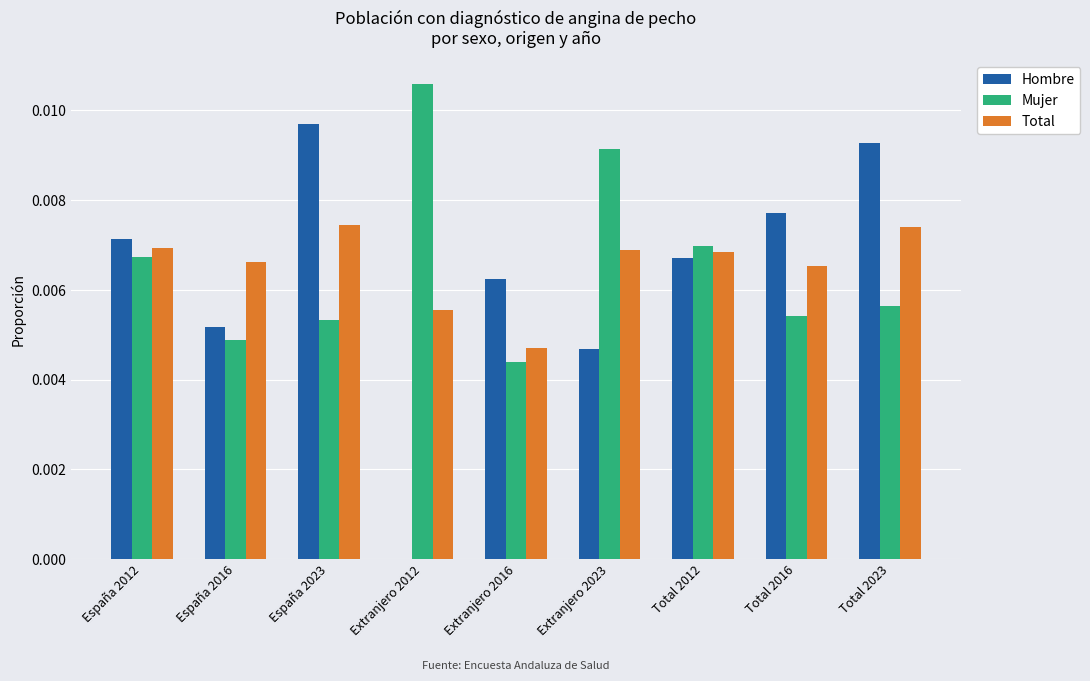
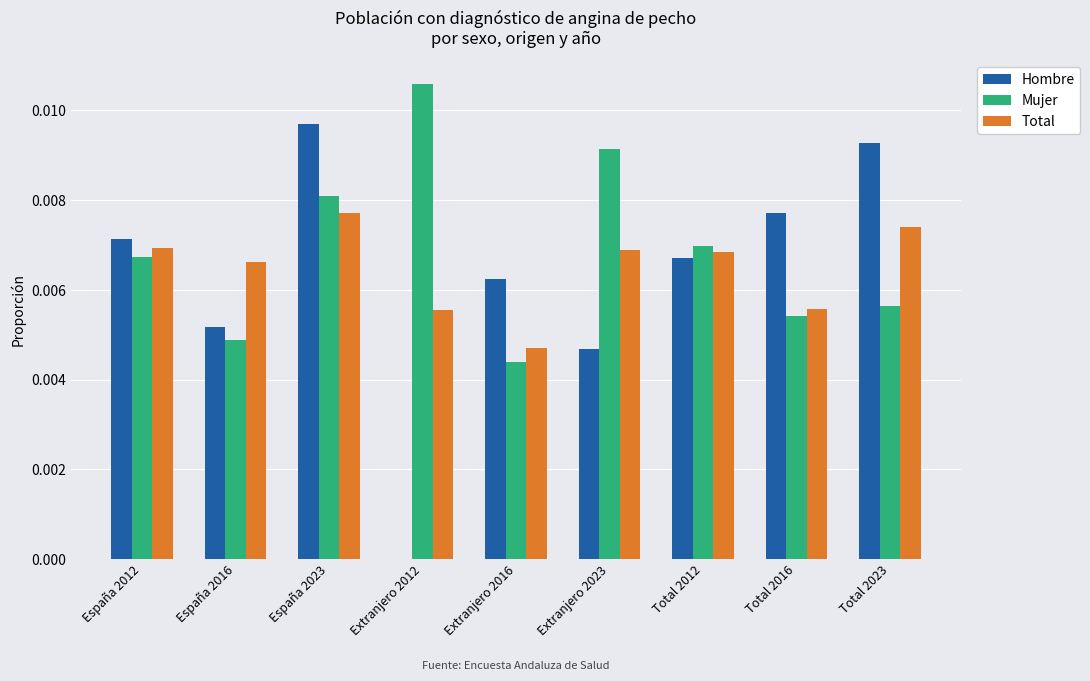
  {
    "Hombre": {
      "España 2012": 0.0071,
      "España 2016": 0.0052,
      "España 2023": 0.0097,
      "Extranjero 2012": 0.0000,
      "Extranjero 2016": 0.0062,
      "Extranjero 2023": 0.0047,
      "Total 2012": 0.0067,
      "Total 2016": 0.0077,
      "Total 2023": 0.0093
    },
    "Mujer": {
      "España 2012": 0.0067,
      "España 2016": 0.0049,
-     "España 2023": 0.0053,
+     "España 2023": 0.0081,
      "Extranjero 2012": 0.0106,
      "Extranjero 2016": 0.0044,
      "Extranjero 2023": 0.0091,
      "Total 2012": 0.0070,
      "Total 2016": 0.0054,
      "Total 2023": 0.0056
    },
    "Total": {
      "España 2012": 0.0069,
      "España 2016": 0.0066,
-     "España 2023": 0.0074,
+     "España 2023": 0.0077,
      "Extranjero 2012": 0.0055,
      "Extranjero 2016": 0.0047,
      "Extranjero 2023": 0.0069,
      "Total 2012": 0.0068,
-     "Total 2016": 0.0065,
+     "Total 2016": 0.0056,
      "Total 2023": 0.0074
    }
  }
